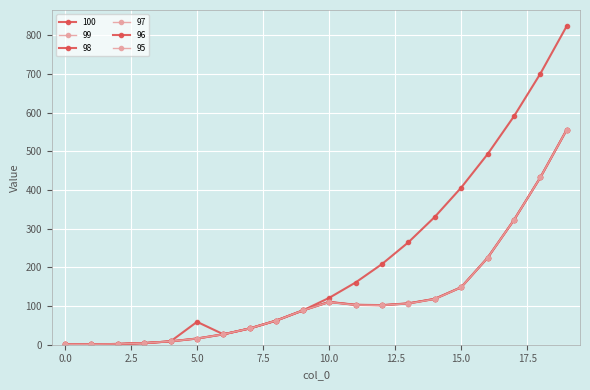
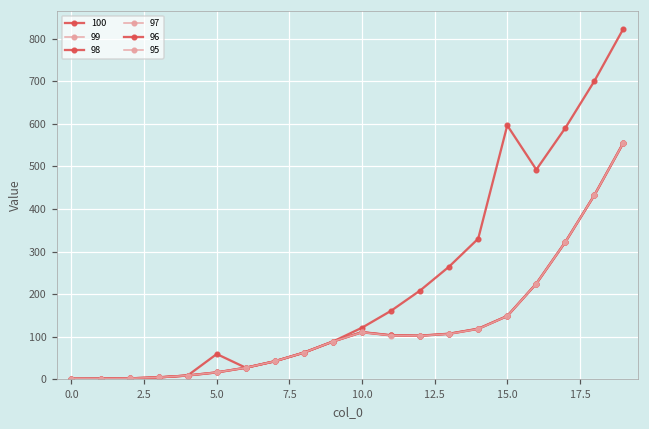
  {
    "100": {
      "5.0": 60,
      "10.0": 120,
-     "15.0": 410
+     "15.0": 600
    }
  }
